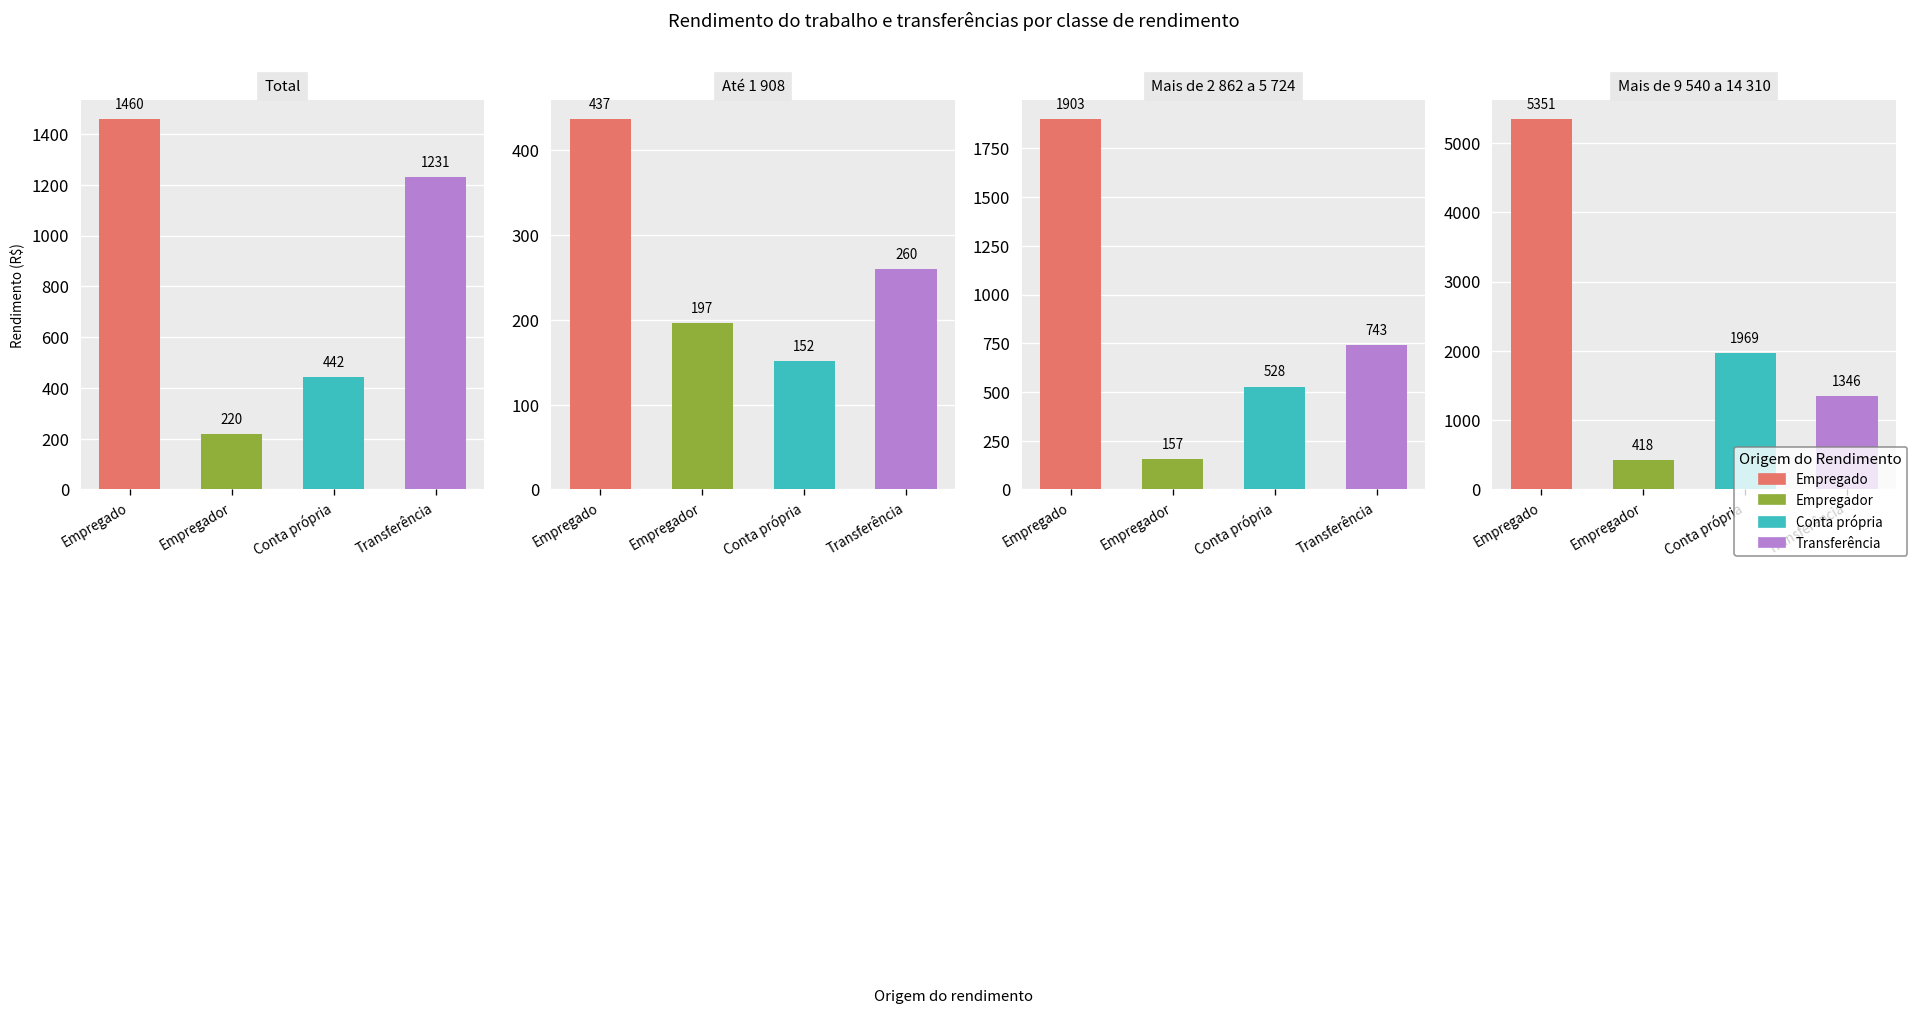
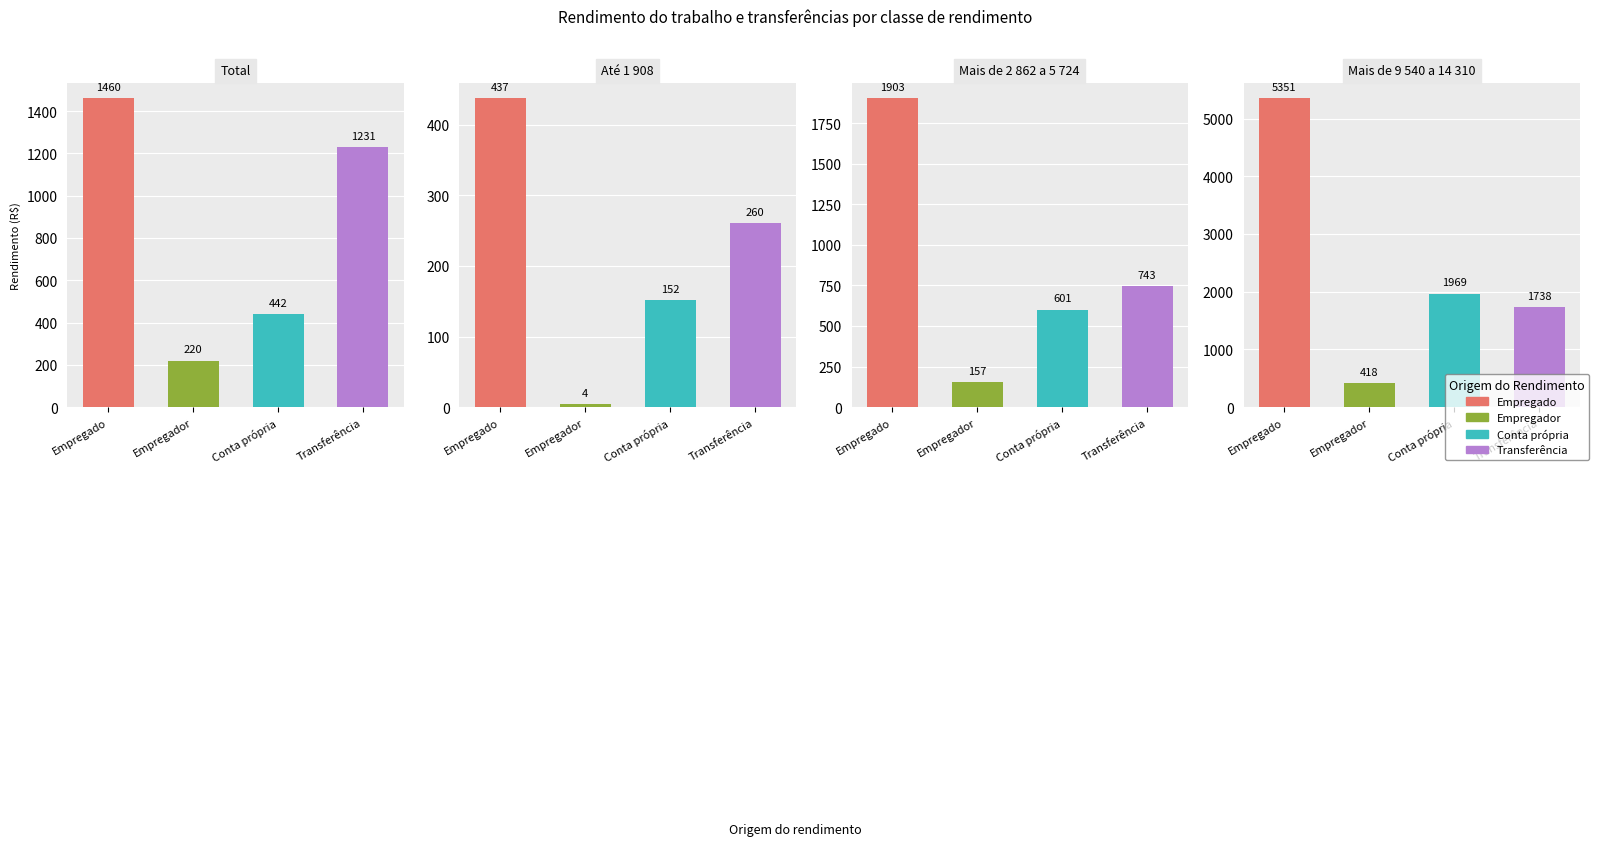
  {
    "Total": {
      "Empregado": 1460,
      "Empregador": 220,
      "Conta própria": 442,
      "Transferência": 1231
    },
    "Até 1 908": {
      "Empregado": 437,
-     "Empregador": 197,
+     "Empregador": 4,
      "Conta própria": 152,
      "Transferência": 260
    },
    "Mais de 2 862 a 5 724": {
      "Empregado": 1903,
      "Empregador": 157,
-     "Conta própria": 528,
+     "Conta própria": 601,
      "Transferência": 743
    },
    "Mais de 9 540 a 14 310": {
      "Empregado": 5351,
      "Empregador": 418,
      "Conta própria": 1969,
-     "Transferência": 1346
+     "Transferência": 1738
    }
  }
